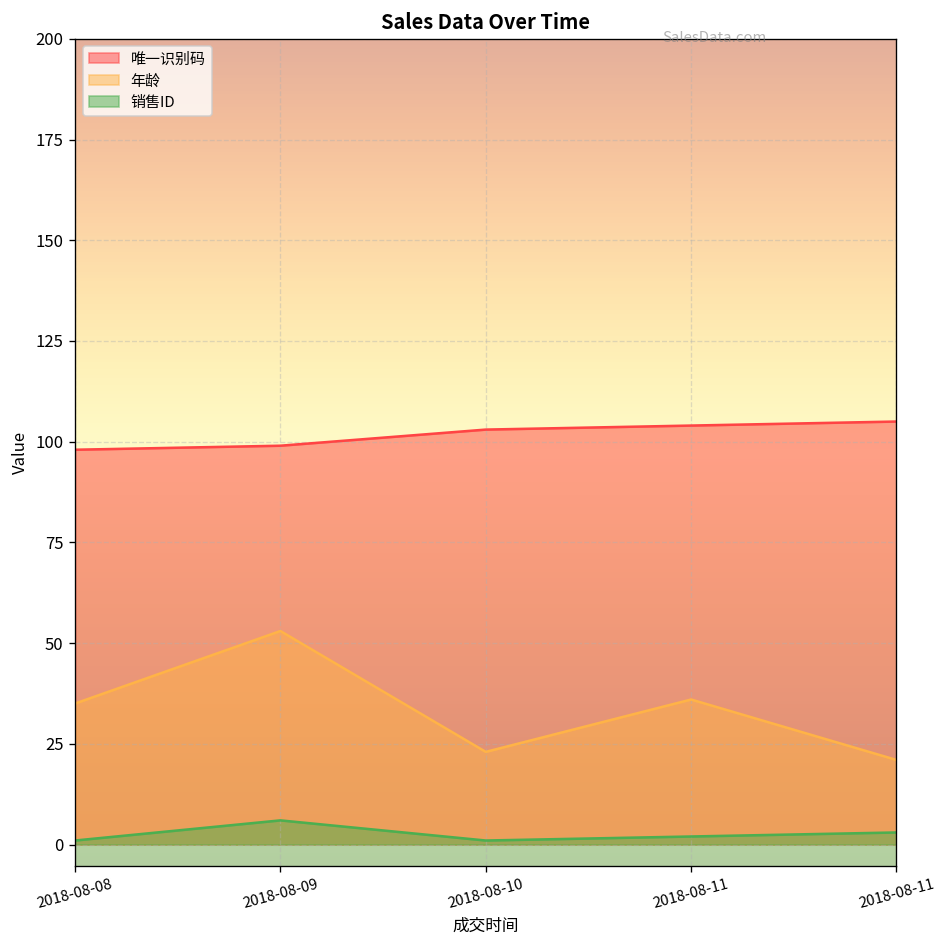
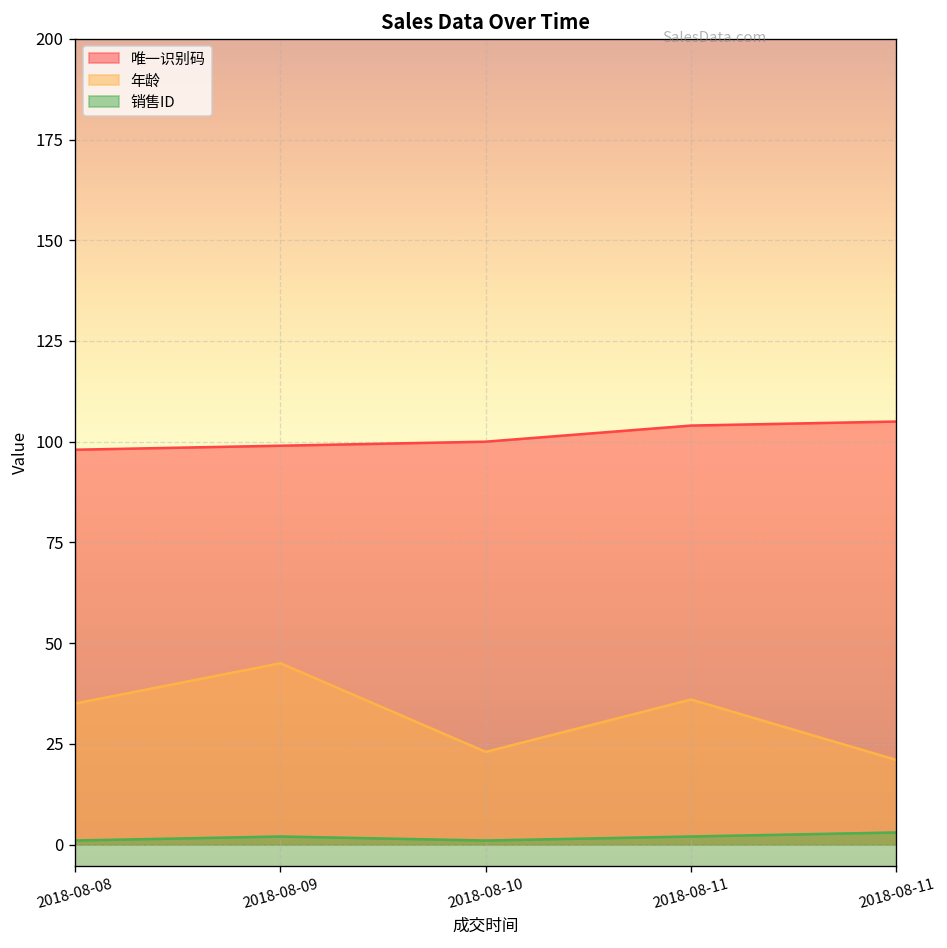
  {
    "唯一识别码": {
      "2018-08-08": 98,
      "2018-08-09": 99,
-     "2018-08-10": 103
+     "2018-08-10": 100
    },
    "年龄": {
      "2018-08-08": 35,
-     "2018-08-09": 53,
+     "2018-08-09": 45,
      "2018-08-10": 23
    },
    "销售ID": {
      "2018-08-08": 1,
-     "2018-08-09": 6,
+     "2018-08-09": 2,
      "2018-08-10": 1
    }
  }
